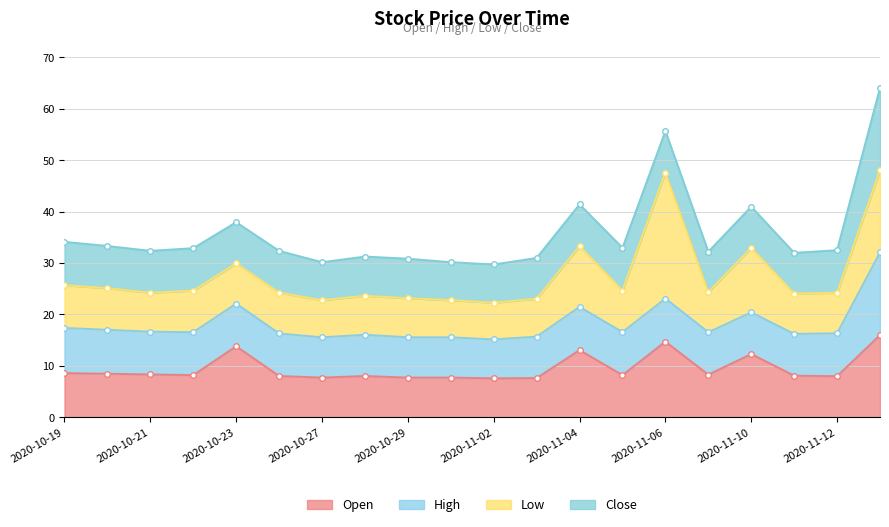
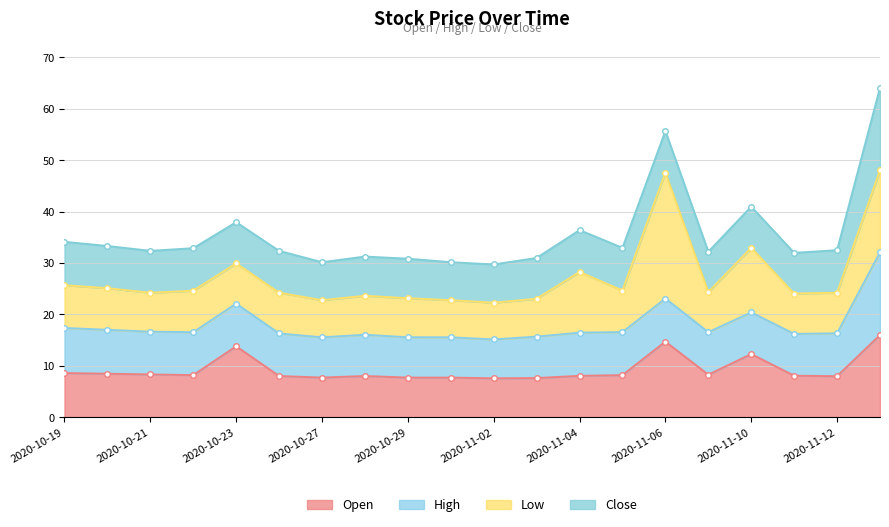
  {
    "Open": {
      "2020-10-19": 9,
      "2020-10-21": 8,
      "2020-10-23": 14,
      "2020-10-27": 8,
      "2020-10-29": 8,
      "2020-11-02": 8,
-     "2020-11-04": 13,
+     "2020-11-04": 8,
      "2020-11-06": 15,
      "2020-11-10": 12,
      "2020-11-12": 8
    },
    "Low": {
      "2020-10-19": 8,
      "2020-10-21": 8,
      "2020-10-23": 8,
      "2020-10-27": 7,
      "2020-10-29": 8,
      "2020-11-02": 7,
      "2020-11-04": 12,
      "2020-11-06": 25,
      "2020-11-10": 13,
      "2020-11-12": 8
    }
  }
